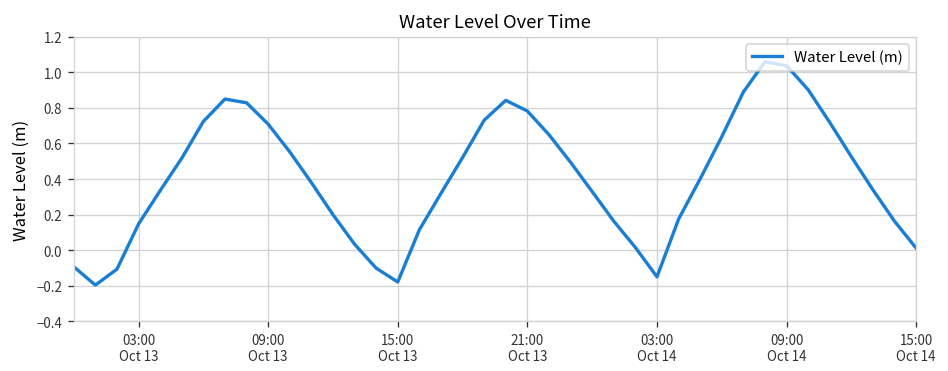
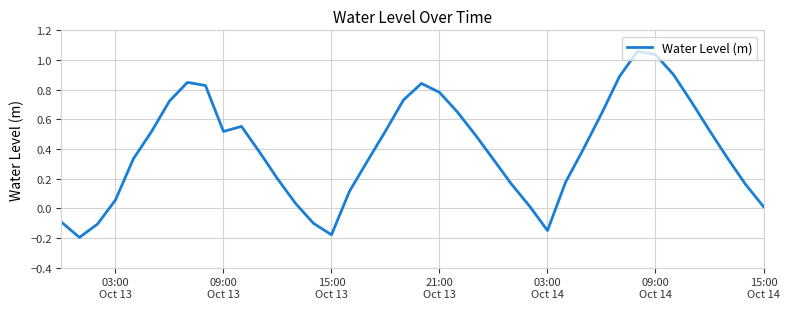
  {
-   "03:00 Oct 13": 0.15,
-   "09:00 Oct 13": 0.71,
+   "03:00 Oct 13": 0.06,
+   "09:00 Oct 13": 0.52,
    "15:00 Oct 13": -0.18,
    "21:00 Oct 13": 0.78,
    "03:00 Oct 14": -0.15,
    "15:00 Oct 14": 0.01
  }
